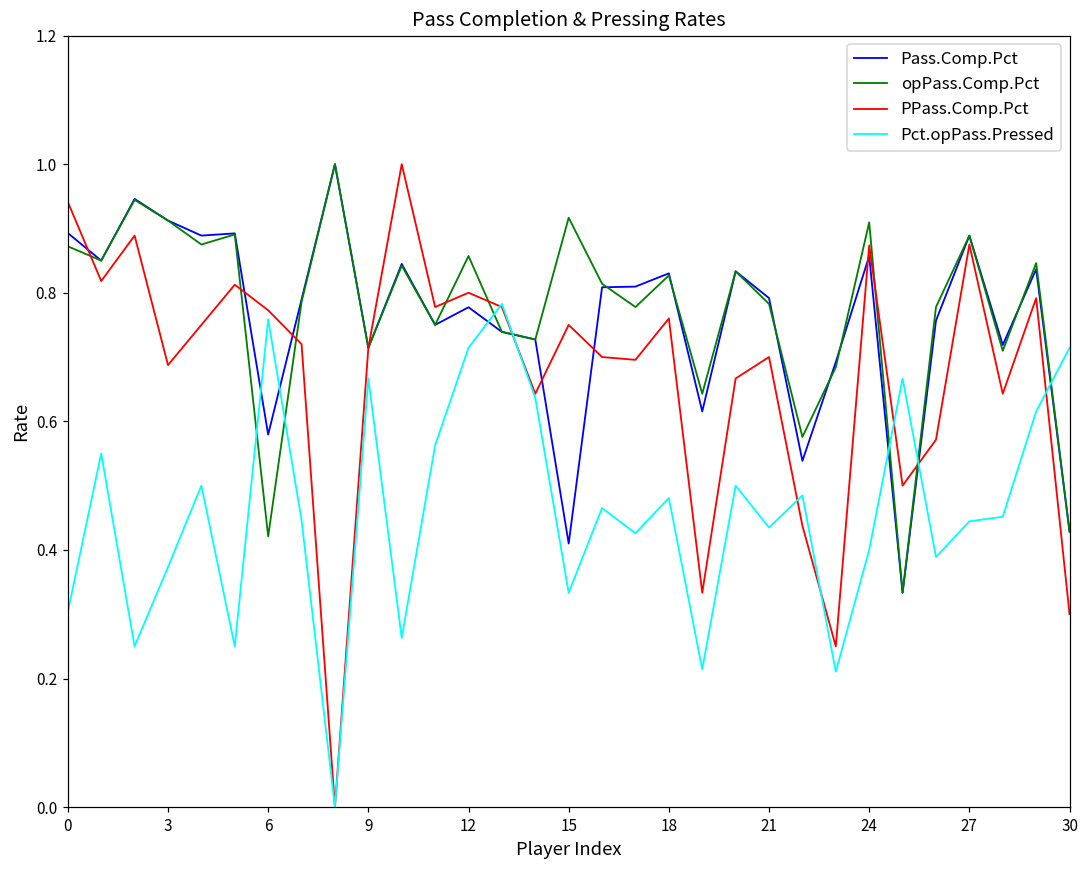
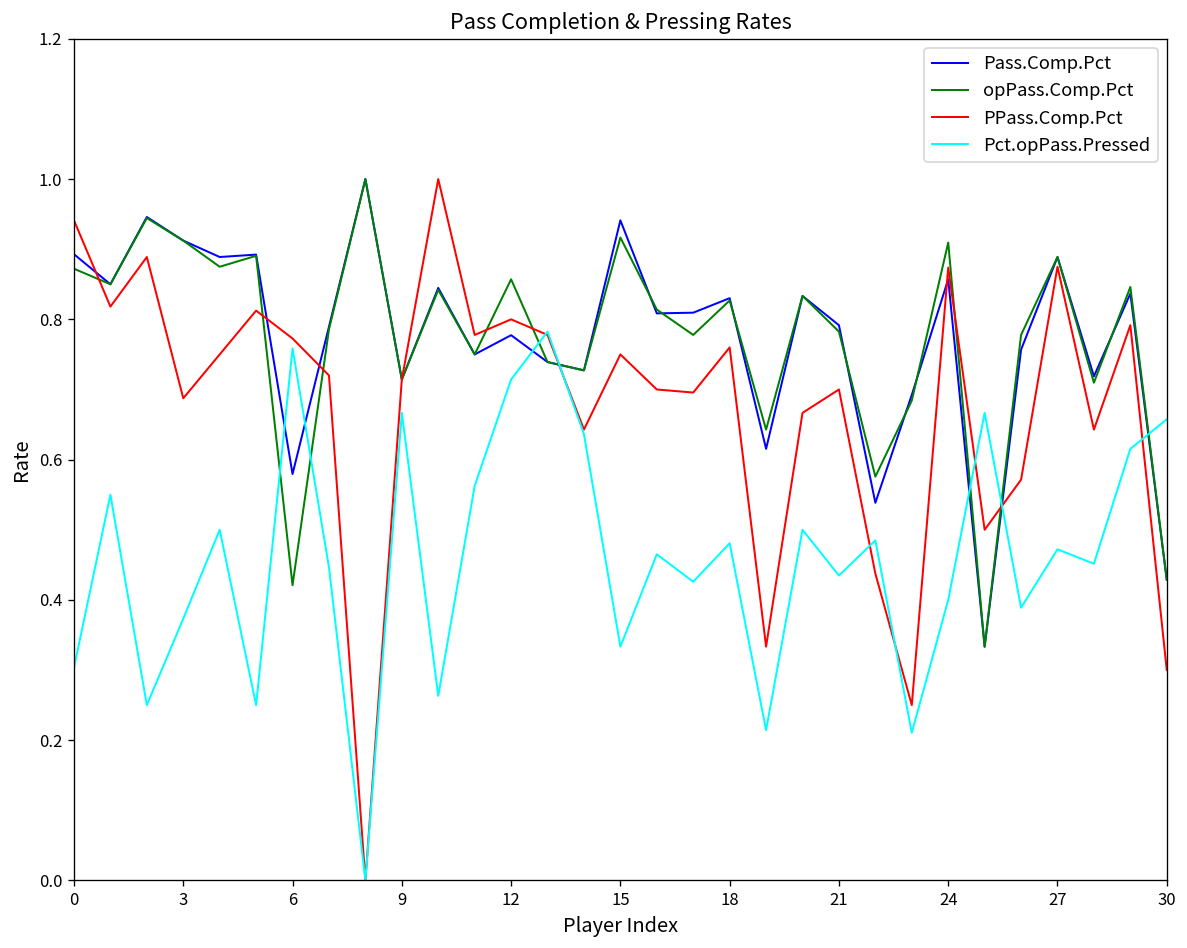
  {
    "Pass.Comp.Pct": {
      "0": 0.89,
      "6": 0.58,
      "12": 0.78,
-     "15": 0.41,
+     "15": 0.94,
      "21": 0.79,
      "24": 0.86
    },
    "opPass.Comp.Pct": {
      "0": 0.87,
      "6": 0.42,
      "12": 0.86,
      "15": 0.92,
      "21": 0.78,
      "24": 0.91
    },
    "PPass.Comp.Pct": {
      "0": 0.94,
      "3": 0.69,
      "6": 0.77,
      "12": 0.80,
      "15": 0.75,
      "18": 0.76,
      "21": 0.70,
      "24": 0.87,
      "27": 0.88,
      "30": 0.30
    },
    "Pct.opPass.Pressed": {
      "0": 0.30,
      "3": 0.37,
      "6": 0.76,
      "9": 0.67,
      "12": 0.71,
      "15": 0.33,
      "18": 0.48,
      "21": 0.43,
      "24": 0.40,
-     "27": 0.44,
-     "30": 0.71
+     "27": 0.47,
+     "30": 0.66
    }
  }
